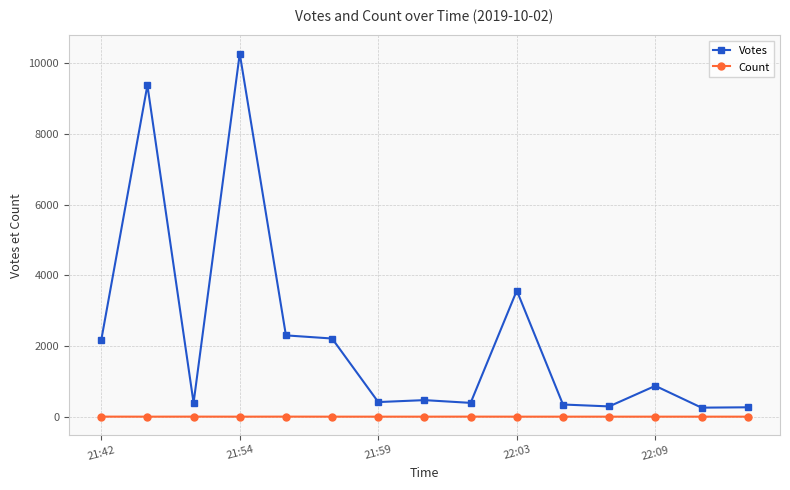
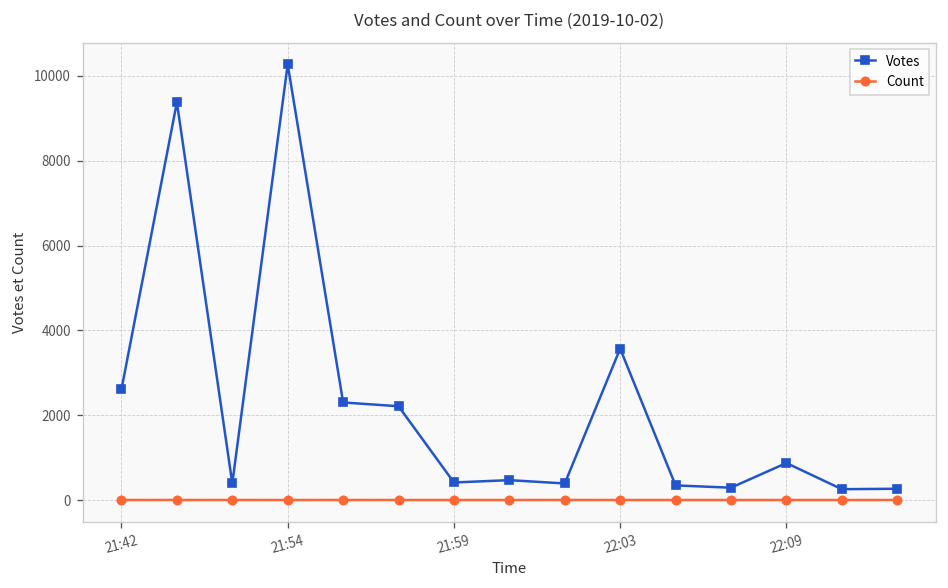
  {
    "Votes": {
-     "21:42": 2200,
+     "21:42": 2600,
      "21:54": 10300,
      "21:59": 400,
      "22:03": 3600,
      "22:09": 900
    },
    "Count": {
      "21:42": 0,
      "21:54": 0,
      "21:59": 0,
      "22:03": 0,
      "22:09": 0
    }
  }
